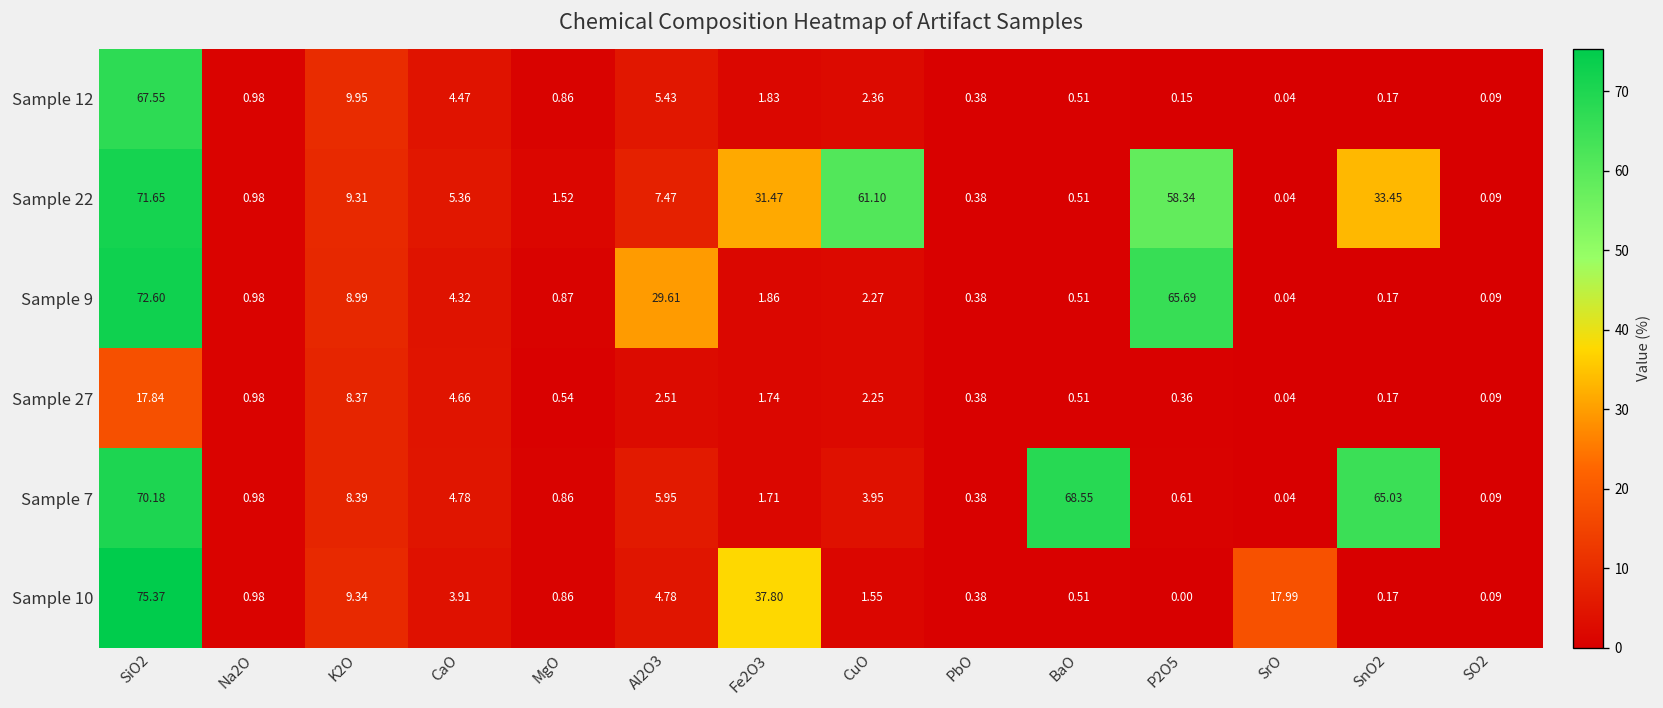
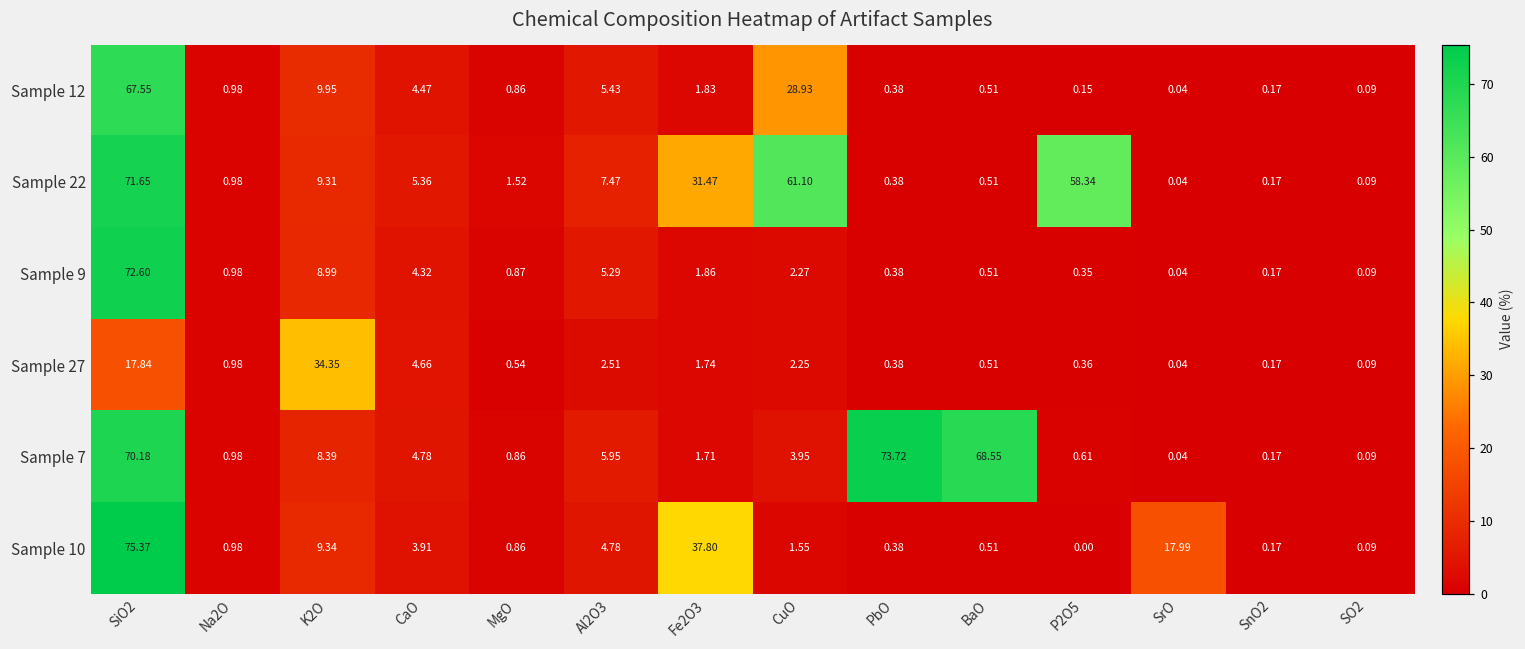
  {
    "Sample 12": {
      "SiO2": 67.55,
      "Na2O": 0.98,
      "K2O": 9.95,
      "CaO": 4.47,
      "MgO": 0.86,
      "Al2O3": 5.43,
      "Fe2O3": 1.83,
-     "CuO": 2.36,
+     "CuO": 28.93,
      "PbO": 0.38,
      "BaO": 0.51,
      "P2O5": 0.15,
      "SrO": 0.04,
      "SnO2": 0.17,
      "SO2": 0.09
    },
    "Sample 22": {
      "SiO2": 71.65,
      "Na2O": 0.98,
      "K2O": 9.31,
      "CaO": 5.36,
      "MgO": 1.52,
      "Al2O3": 7.47,
      "Fe2O3": 31.47,
      "CuO": 61.10,
      "PbO": 0.38,
      "BaO": 0.51,
      "P2O5": 58.34,
      "SrO": 0.04,
-     "SnO2": 33.45,
+     "SnO2": 0.17,
      "SO2": 0.09
    },
    "Sample 9": {
      "SiO2": 72.60,
      "Na2O": 0.98,
      "K2O": 8.99,
      "CaO": 4.32,
      "MgO": 0.87,
-     "Al2O3": 29.61,
+     "Al2O3": 5.29,
      "Fe2O3": 1.86,
      "CuO": 2.27,
      "PbO": 0.38,
      "BaO": 0.51,
-     "P2O5": 65.69,
+     "P2O5": 0.35,
      "SrO": 0.04,
      "SnO2": 0.17,
      "SO2": 0.09
    },
    "Sample 27": {
      "SiO2": 17.84,
      "Na2O": 0.98,
-     "K2O": 8.37,
+     "K2O": 34.35,
      "CaO": 4.66,
      "MgO": 0.54,
      "Al2O3": 2.51,
      "Fe2O3": 1.74,
      "CuO": 2.25,
      "PbO": 0.38,
      "BaO": 0.51,
      "P2O5": 0.36,
      "SrO": 0.04,
      "SnO2": 0.17,
      "SO2": 0.09
    },
    "Sample 7": {
      "SiO2": 70.18,
      "Na2O": 0.98,
      "K2O": 8.39,
      "CaO": 4.78,
      "MgO": 0.86,
      "Al2O3": 5.95,
      "Fe2O3": 1.71,
      "CuO": 3.95,
-     "PbO": 0.38,
+     "PbO": 73.72,
      "BaO": 68.55,
      "P2O5": 0.61,
      "SrO": 0.04,
-     "SnO2": 65.03,
+     "SnO2": 0.17,
      "SO2": 0.09
    },
    "Sample 10": {
      "SiO2": 75.37,
      "Na2O": 0.98,
      "K2O": 9.34,
      "CaO": 3.91,
      "MgO": 0.86,
      "Al2O3": 4.78,
      "Fe2O3": 37.80,
      "CuO": 1.55,
      "PbO": 0.38,
      "BaO": 0.51,
      "P2O5": 0.00,
      "SrO": 17.99,
      "SnO2": 0.17,
      "SO2": 0.09
    }
  }
